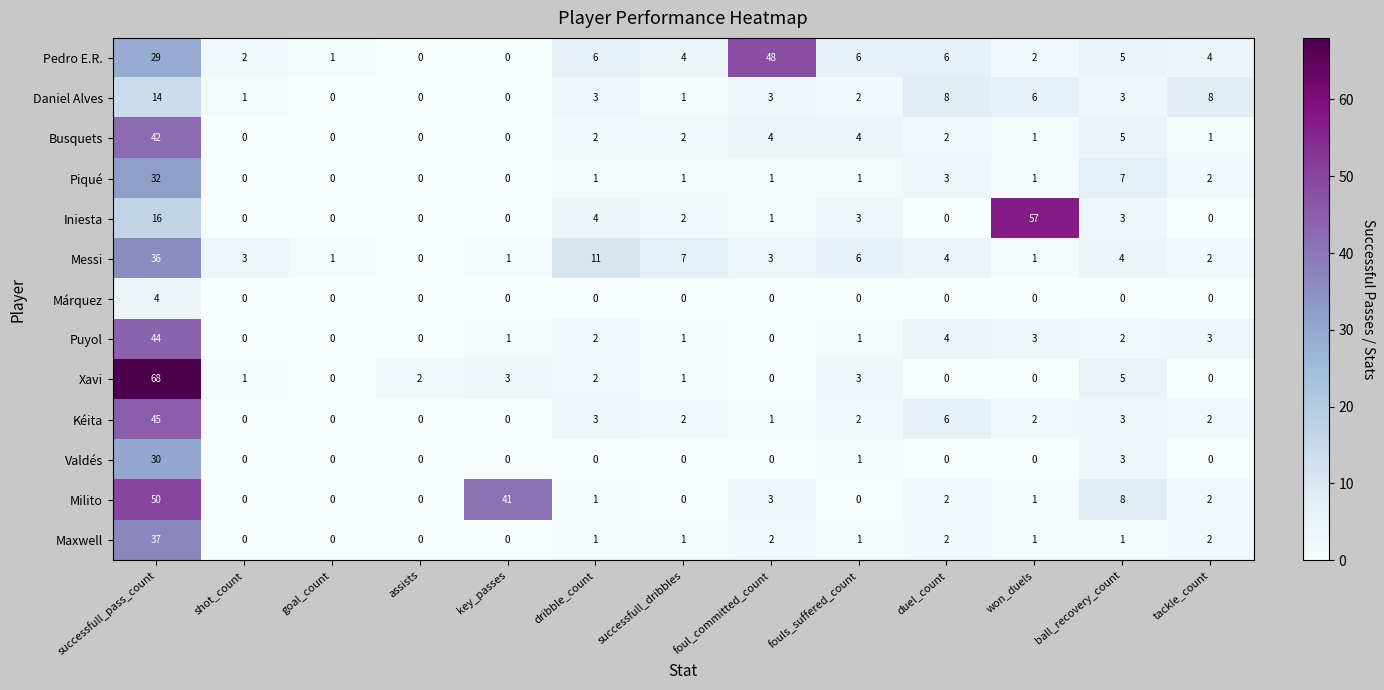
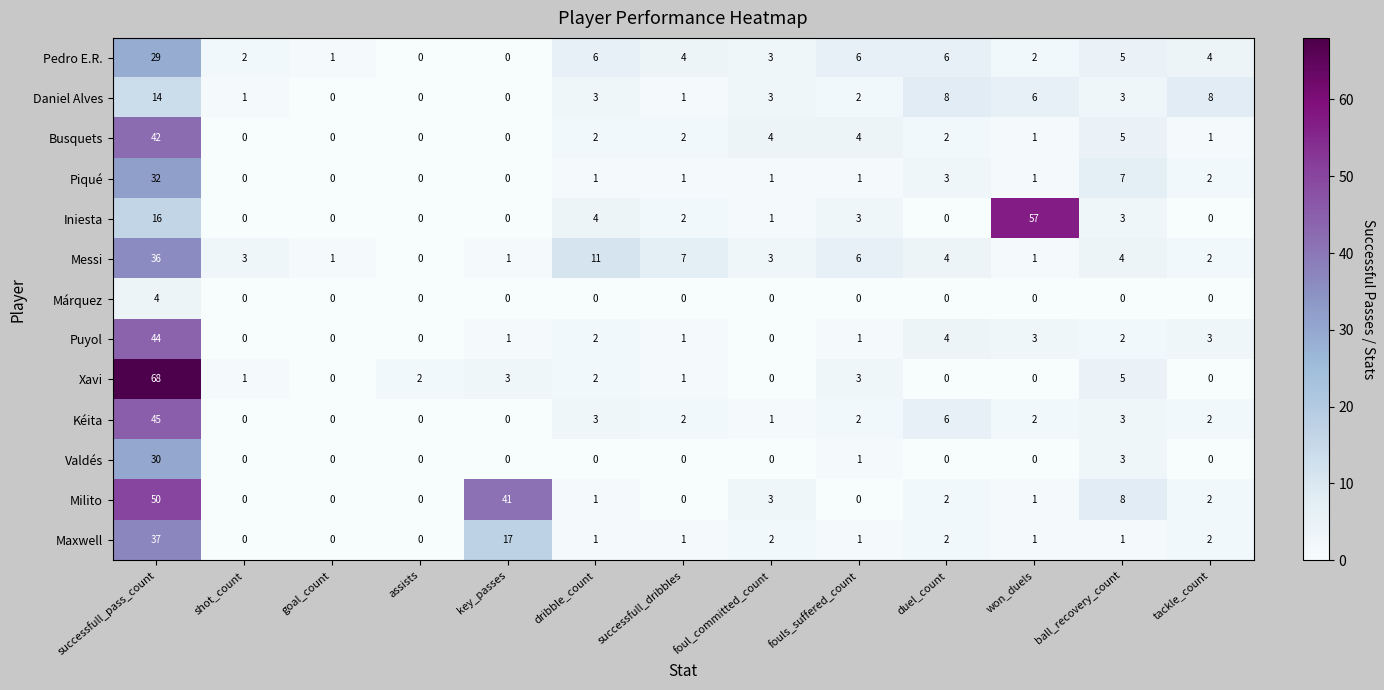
  {
    "Pedro E.R.": {
      "successfull_pass_count": 29,
      "shot_count": 2,
      "goal_count": 1,
      "assists": 0,
      "key_passes": 0,
      "dribble_count": 6,
      "successfull_dribbles": 4,
-     "foul_committed_count": 48,
+     "foul_committed_count": 3,
      "fouls_suffered_count": 6,
      "duel_count": 6,
      "won_duels": 2,
      "ball_recovery_count": 5,
      "tackle_count": 4
    },
    "Daniel Alves": {
      "successfull_pass_count": 14,
      "shot_count": 1,
      "goal_count": 0,
      "assists": 0,
      "key_passes": 0,
      "dribble_count": 3,
      "successfull_dribbles": 1,
      "foul_committed_count": 3,
      "fouls_suffered_count": 2,
      "duel_count": 8,
      "won_duels": 6,
      "ball_recovery_count": 3,
      "tackle_count": 8
    },
    "Busquets": {
      "successfull_pass_count": 42,
      "shot_count": 0,
      "goal_count": 0,
      "assists": 0,
      "key_passes": 0,
      "dribble_count": 2,
      "successfull_dribbles": 2,
      "foul_committed_count": 4,
      "fouls_suffered_count": 4,
      "duel_count": 2,
      "won_duels": 1,
      "ball_recovery_count": 5,
      "tackle_count": 1
    },
    "Piqué": {
      "successfull_pass_count": 32,
      "shot_count": 0,
      "goal_count": 0,
      "assists": 0,
      "key_passes": 0,
      "dribble_count": 1,
      "successfull_dribbles": 1,
      "foul_committed_count": 1,
      "fouls_suffered_count": 1,
      "duel_count": 3,
      "won_duels": 1,
      "ball_recovery_count": 7,
      "tackle_count": 2
    },
    "Iniesta": {
      "successfull_pass_count": 16,
      "shot_count": 0,
      "goal_count": 0,
      "assists": 0,
      "key_passes": 0,
      "dribble_count": 4,
      "successfull_dribbles": 2,
      "foul_committed_count": 1,
      "fouls_suffered_count": 3,
      "duel_count": 0,
      "won_duels": 57,
      "ball_recovery_count": 3,
      "tackle_count": 0
    },
    "Messi": {
      "successfull_pass_count": 36,
      "shot_count": 3,
      "goal_count": 1,
      "assists": 0,
      "key_passes": 1,
      "dribble_count": 11,
      "successfull_dribbles": 7,
      "foul_committed_count": 3,
      "fouls_suffered_count": 6,
      "duel_count": 4,
      "won_duels": 1,
      "ball_recovery_count": 4,
      "tackle_count": 2
    },
    "Márquez": {
      "successfull_pass_count": 4,
      "shot_count": 0,
      "goal_count": 0,
      "assists": 0,
      "key_passes": 0,
      "dribble_count": 0,
      "successfull_dribbles": 0,
      "foul_committed_count": 0,
      "fouls_suffered_count": 0,
      "duel_count": 0,
      "won_duels": 0,
      "ball_recovery_count": 0,
      "tackle_count": 0
    },
    "Puyol": {
      "successfull_pass_count": 44,
      "shot_count": 0,
      "goal_count": 0,
      "assists": 0,
      "key_passes": 1,
      "dribble_count": 2,
      "successfull_dribbles": 1,
      "foul_committed_count": 0,
      "fouls_suffered_count": 1,
      "duel_count": 4,
      "won_duels": 3,
      "ball_recovery_count": 2,
      "tackle_count": 3
    },
    "Xavi": {
      "successfull_pass_count": 68,
      "shot_count": 1,
      "goal_count": 0,
      "assists": 2,
      "key_passes": 3,
      "dribble_count": 2,
      "successfull_dribbles": 1,
      "foul_committed_count": 0,
      "fouls_suffered_count": 3,
      "duel_count": 0,
      "won_duels": 0,
      "ball_recovery_count": 5,
      "tackle_count": 0
    },
    "Kéita": {
      "successfull_pass_count": 45,
      "shot_count": 0,
      "goal_count": 0,
      "assists": 0,
      "key_passes": 0,
      "dribble_count": 3,
      "successfull_dribbles": 2,
      "foul_committed_count": 1,
      "fouls_suffered_count": 2,
      "duel_count": 6,
      "won_duels": 2,
      "ball_recovery_count": 3,
      "tackle_count": 2
    },
    "Valdés": {
      "successfull_pass_count": 30,
      "shot_count": 0,
      "goal_count": 0,
      "assists": 0,
      "key_passes": 0,
      "dribble_count": 0,
      "successfull_dribbles": 0,
      "foul_committed_count": 0,
      "fouls_suffered_count": 1,
      "duel_count": 0,
      "won_duels": 0,
      "ball_recovery_count": 3,
      "tackle_count": 0
    },
    "Milito": {
      "successfull_pass_count": 50,
      "shot_count": 0,
      "goal_count": 0,
      "assists": 0,
      "key_passes": 41,
      "dribble_count": 1,
      "successfull_dribbles": 0,
      "foul_committed_count": 3,
      "fouls_suffered_count": 0,
      "duel_count": 2,
      "won_duels": 1,
      "ball_recovery_count": 8,
      "tackle_count": 2
    },
    "Maxwell": {
      "successfull_pass_count": 37,
      "shot_count": 0,
      "goal_count": 0,
      "assists": 0,
-     "key_passes": 0,
+     "key_passes": 17,
      "dribble_count": 1,
      "successfull_dribbles": 1,
      "foul_committed_count": 2,
      "fouls_suffered_count": 1,
      "duel_count": 2,
      "won_duels": 1,
      "ball_recovery_count": 1,
      "tackle_count": 2
    }
  }
